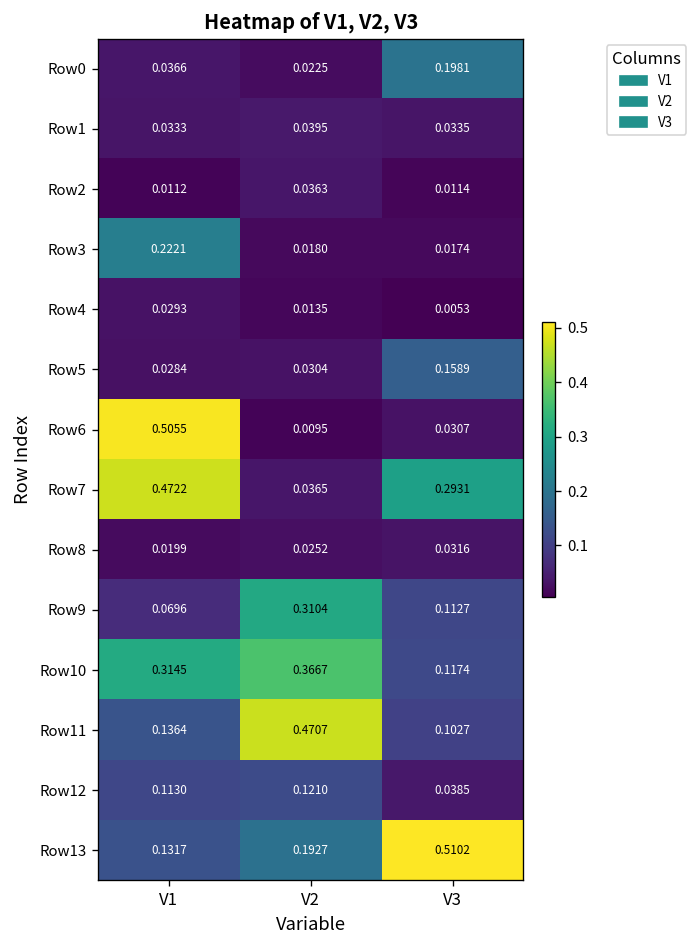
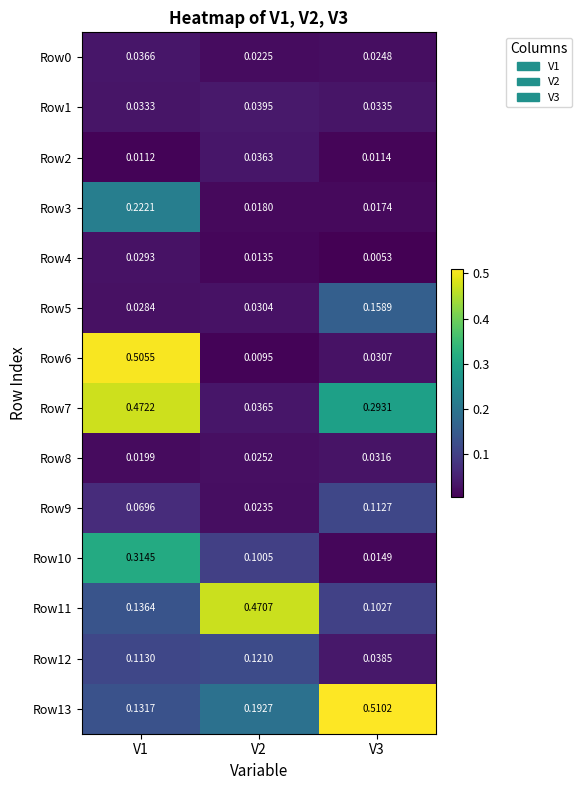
  {
    "Row0": {
      "V1": 0.0366,
      "V2": 0.0225,
-     "V3": 0.1981
+     "V3": 0.0248
    },
    "Row1": {
      "V1": 0.0333,
      "V2": 0.0395,
      "V3": 0.0335
    },
    "Row2": {
      "V1": 0.0112,
      "V2": 0.0363,
      "V3": 0.0114
    },
    "Row3": {
      "V1": 0.2221,
      "V2": 0.0180,
      "V3": 0.0174
    },
    "Row4": {
      "V1": 0.0293,
      "V2": 0.0135,
      "V3": 0.0053
    },
    "Row5": {
      "V1": 0.0284,
      "V2": 0.0304,
      "V3": 0.1589
    },
    "Row6": {
      "V1": 0.5055,
      "V2": 0.0095,
      "V3": 0.0307
    },
    "Row7": {
      "V1": 0.4722,
      "V2": 0.0365,
      "V3": 0.2931
    },
    "Row8": {
      "V1": 0.0199,
      "V2": 0.0252,
      "V3": 0.0316
    },
    "Row9": {
      "V1": 0.0696,
-     "V2": 0.3104,
+     "V2": 0.0235,
      "V3": 0.1127
    },
    "Row10": {
      "V1": 0.3145,
-     "V2": 0.3667,
-     "V3": 0.1174
+     "V2": 0.1005,
+     "V3": 0.0149
    },
    "Row11": {
      "V1": 0.1364,
      "V2": 0.4707,
      "V3": 0.1027
    },
    "Row12": {
      "V1": 0.1130,
      "V2": 0.1210,
      "V3": 0.0385
    },
    "Row13": {
      "V1": 0.1317,
      "V2": 0.1927,
      "V3": 0.5102
    }
  }
